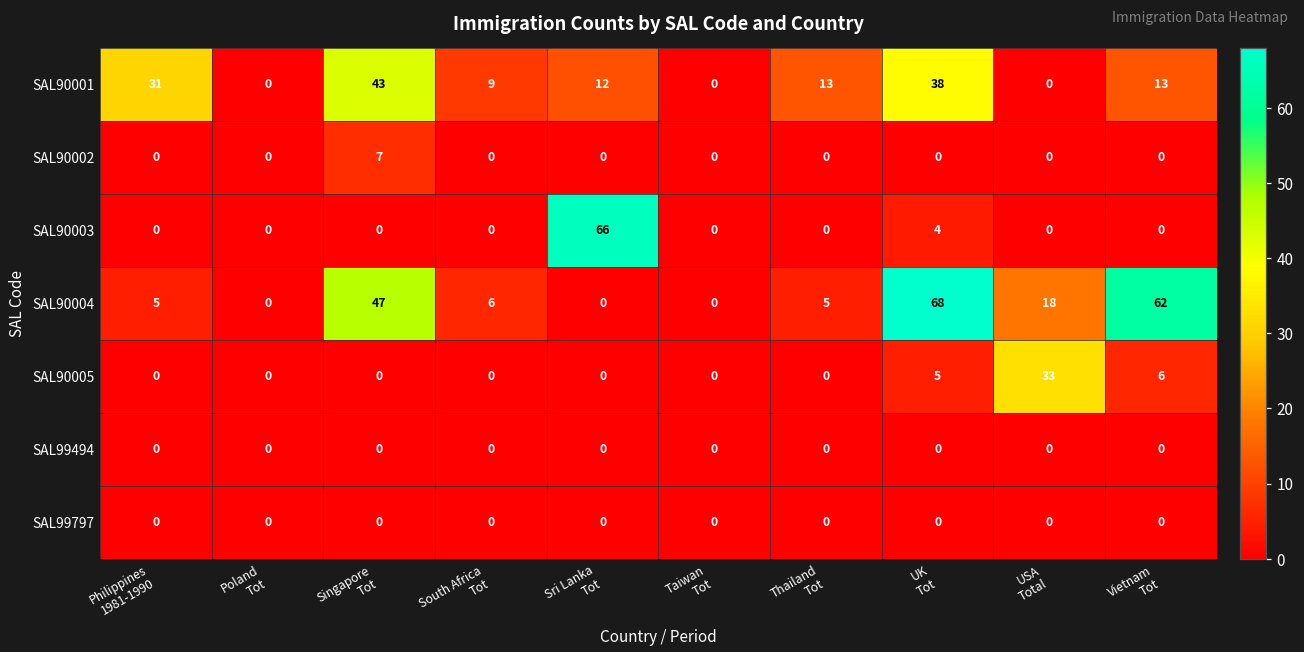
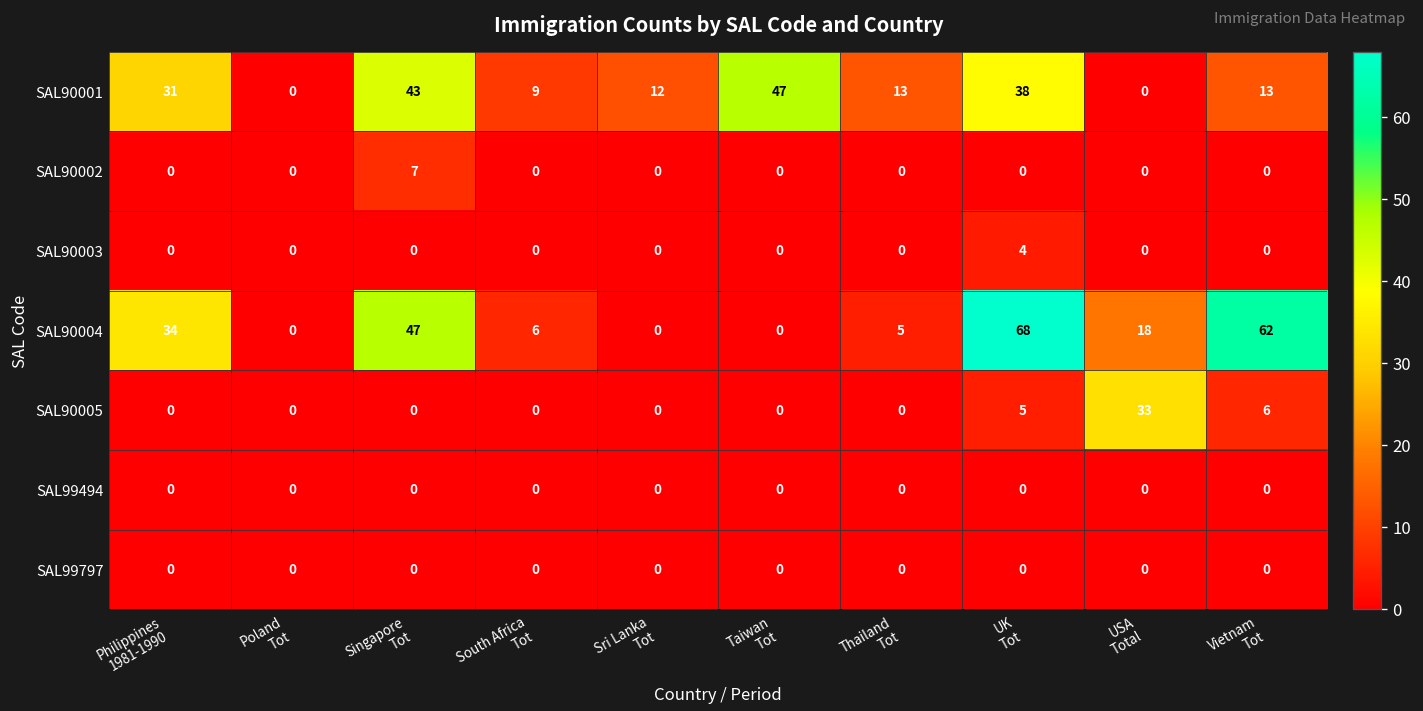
  {
    "SAL90001": {
      "Philippines 1981-1990": 31,
      "Poland Tot": 0,
      "Singapore Tot": 43,
      "South Africa Tot": 9,
      "Sri Lanka Tot": 12,
-     "Taiwan Tot": 0,
+     "Taiwan Tot": 47,
      "Thailand Tot": 13,
      "UK Tot": 38,
      "USA Total": 0,
      "Vietnam Tot": 13
    },
    "SAL90002": {
      "Philippines 1981-1990": 0,
      "Poland Tot": 0,
      "Singapore Tot": 7,
      "South Africa Tot": 0,
      "Sri Lanka Tot": 0,
      "Taiwan Tot": 0,
      "Thailand Tot": 0,
      "UK Tot": 0,
      "USA Total": 0,
      "Vietnam Tot": 0
    },
    "SAL90003": {
      "Philippines 1981-1990": 0,
      "Poland Tot": 0,
      "Singapore Tot": 0,
      "South Africa Tot": 0,
-     "Sri Lanka Tot": 66,
+     "Sri Lanka Tot": 0,
      "Taiwan Tot": 0,
      "Thailand Tot": 0,
      "UK Tot": 4,
      "USA Total": 0,
      "Vietnam Tot": 0
    },
    "SAL90004": {
-     "Philippines 1981-1990": 5,
+     "Philippines 1981-1990": 34,
      "Poland Tot": 0,
      "Singapore Tot": 47,
      "South Africa Tot": 6,
      "Sri Lanka Tot": 0,
      "Taiwan Tot": 0,
      "Thailand Tot": 5,
      "UK Tot": 68,
      "USA Total": 18,
      "Vietnam Tot": 62
    },
    "SAL90005": {
      "Philippines 1981-1990": 0,
      "Poland Tot": 0,
      "Singapore Tot": 0,
      "South Africa Tot": 0,
      "Sri Lanka Tot": 0,
      "Taiwan Tot": 0,
      "Thailand Tot": 0,
      "UK Tot": 5,
      "USA Total": 33,
      "Vietnam Tot": 6
    },
    "SAL99494": {
      "Philippines 1981-1990": 0,
      "Poland Tot": 0,
      "Singapore Tot": 0,
      "South Africa Tot": 0,
      "Sri Lanka Tot": 0,
      "Taiwan Tot": 0,
      "Thailand Tot": 0,
      "UK Tot": 0,
      "USA Total": 0,
      "Vietnam Tot": 0
    },
    "SAL99797": {
      "Philippines 1981-1990": 0,
      "Poland Tot": 0,
      "Singapore Tot": 0,
      "South Africa Tot": 0,
      "Sri Lanka Tot": 0,
      "Taiwan Tot": 0,
      "Thailand Tot": 0,
      "UK Tot": 0,
      "USA Total": 0,
      "Vietnam Tot": 0
    }
  }
